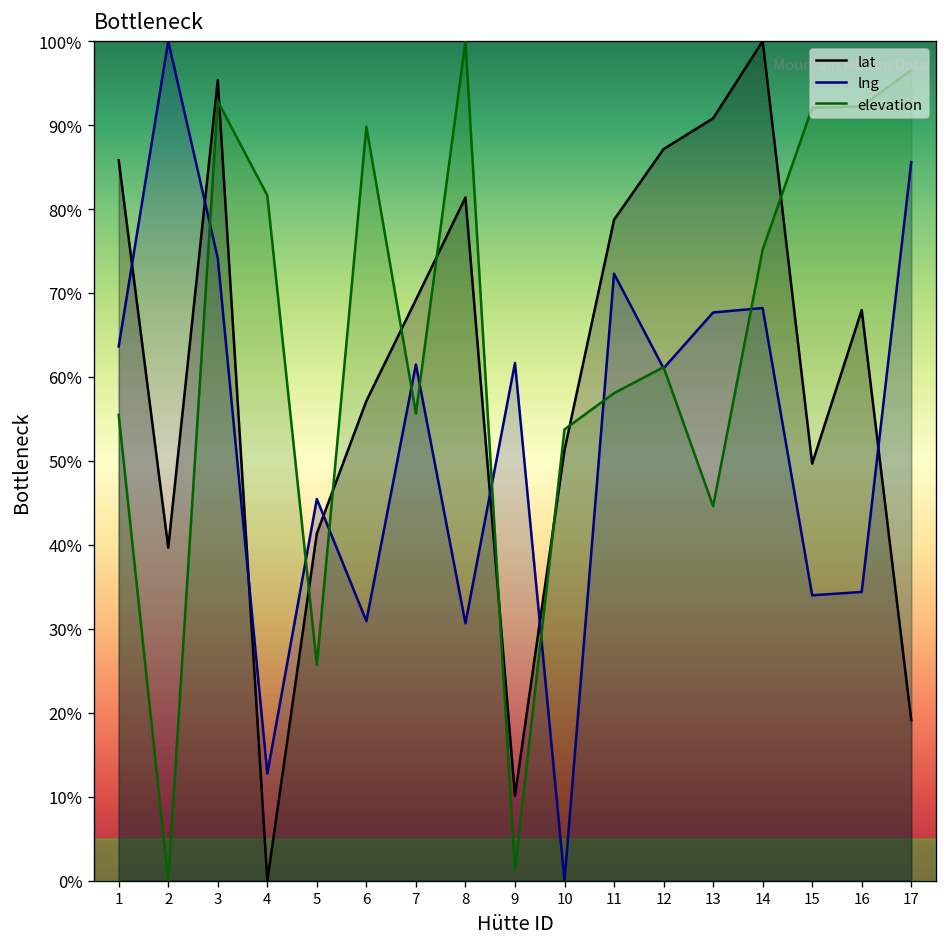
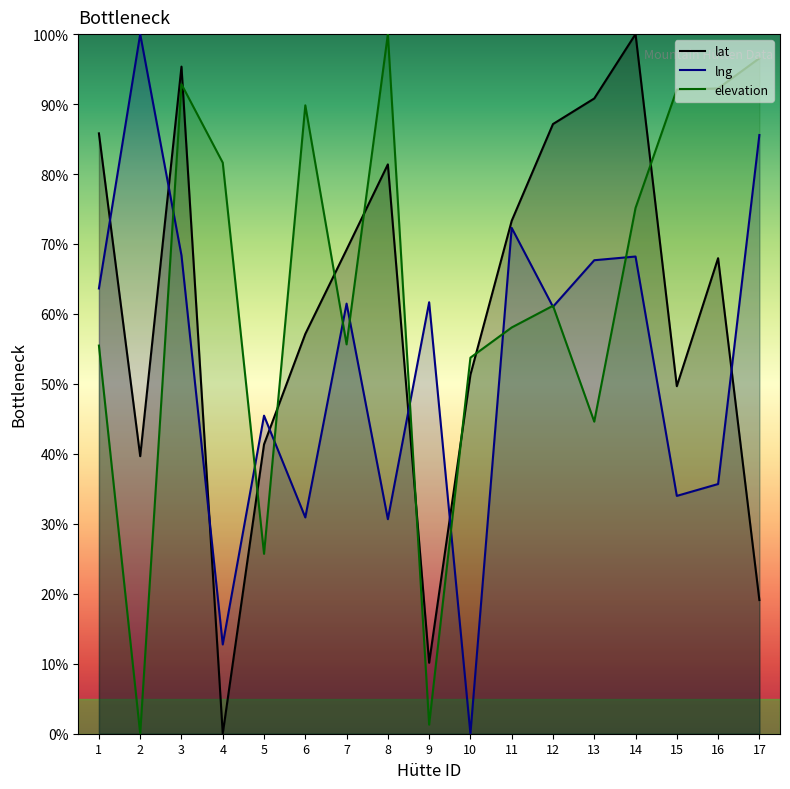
  {
    "lat": {
      "1": "86%",
      "2": "40%",
      "3": "95%",
      "4": "0%",
      "5": "41%",
      "6": "57%",
      "7": "69%",
      "8": "81%",
      "9": "10%",
      "10": "51%",
-     "11": "79%",
+     "11": "73%",
      "12": "87%",
      "13": "91%",
      "14": "100%",
      "15": "50%",
      "16": "68%",
      "17": "19%"
    },
    "lng": {
      "1": "64%",
      "2": "100%",
-     "3": "74%",
+     "3": "68%",
      "4": "13%",
      "5": "45%",
      "6": "31%",
      "7": "61%",
      "8": "31%",
      "9": "62%",
      "10": "0%",
      "11": "72%",
      "13": "68%",
      "14": "68%",
      "15": "34%",
-     "16": "34%",
+     "16": "36%",
      "17": "86%"
    },
    "elevation": {
      "1": "55%",
      "2": "0%",
      "3": "93%",
      "4": "82%",
      "5": "26%",
      "6": "90%",
      "7": "56%",
      "8": "100%",
      "9": "1%",
      "10": "54%",
      "11": "58%",
      "13": "45%",
      "14": "75%"
    }
  }
